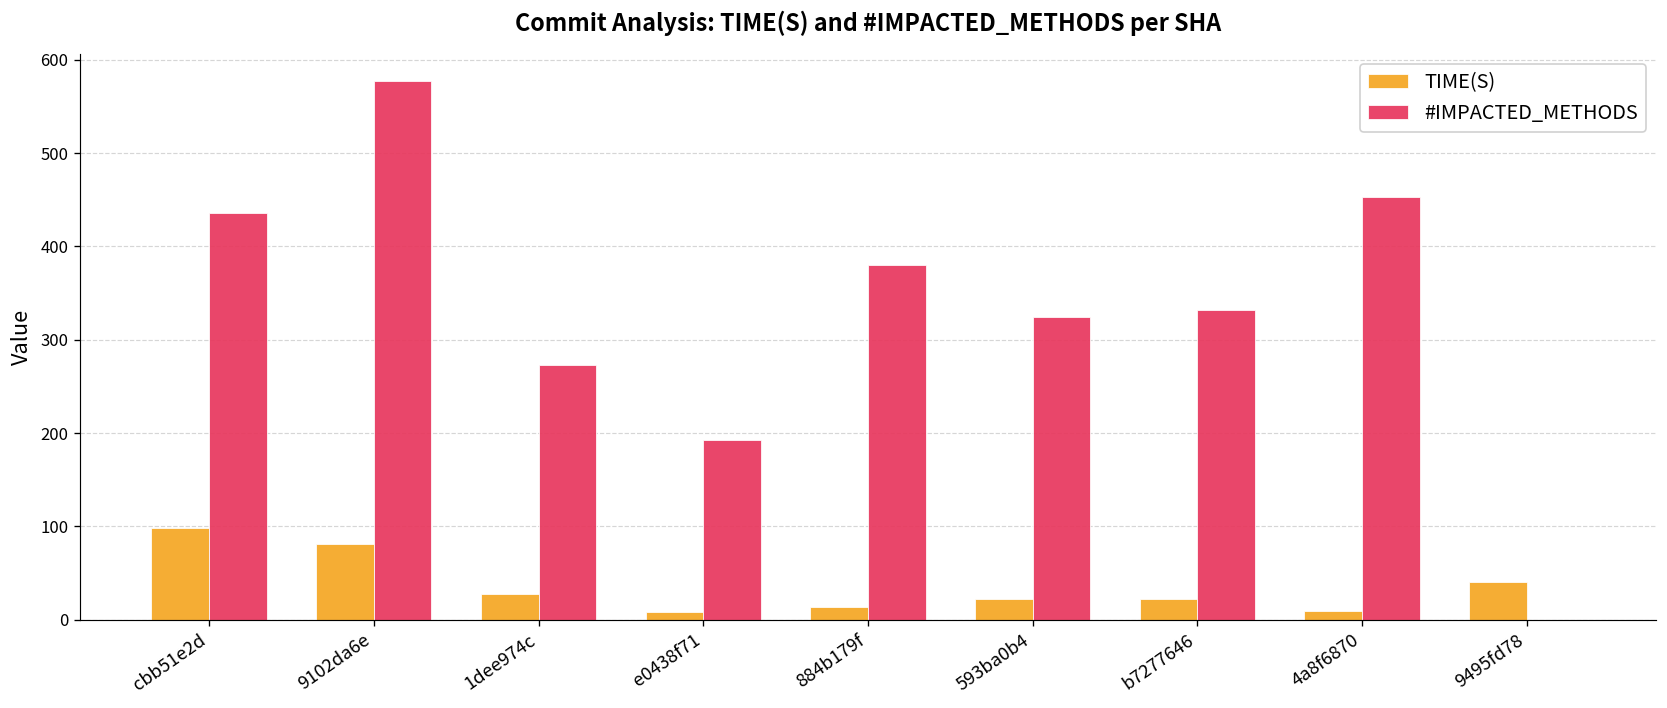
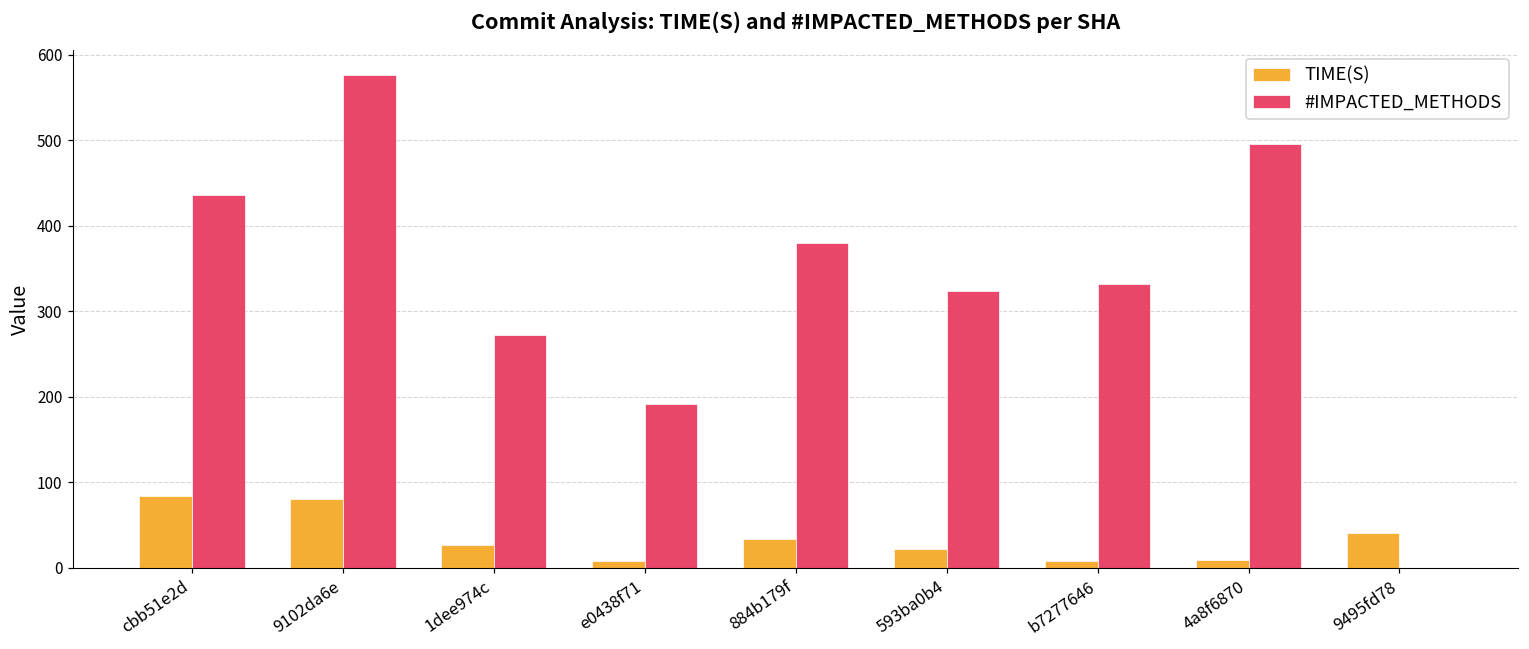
  {
    "TIME(S)": {
-     "cbb51e2d": 100,
+     "cbb51e2d": 80,
      "9102da6e": 80,
      "1dee974c": 30,
      "e0438f71": 10,
-     "884b179f": 10,
+     "884b179f": 30,
      "593ba0b4": 20,
-     "b7277646": 20,
+     "b7277646": 10,
      "4a8f6870": 10,
      "9495fd78": 40
    },
    "#IMPACTED_METHODS": {
      "cbb51e2d": 440,
      "9102da6e": 580,
      "1dee974c": 270,
      "e0438f71": 190,
      "884b179f": 380,
      "593ba0b4": 320,
      "b7277646": 330,
-     "4a8f6870": 450,
+     "4a8f6870": 500,
      "9495fd78": 0
    }
  }
